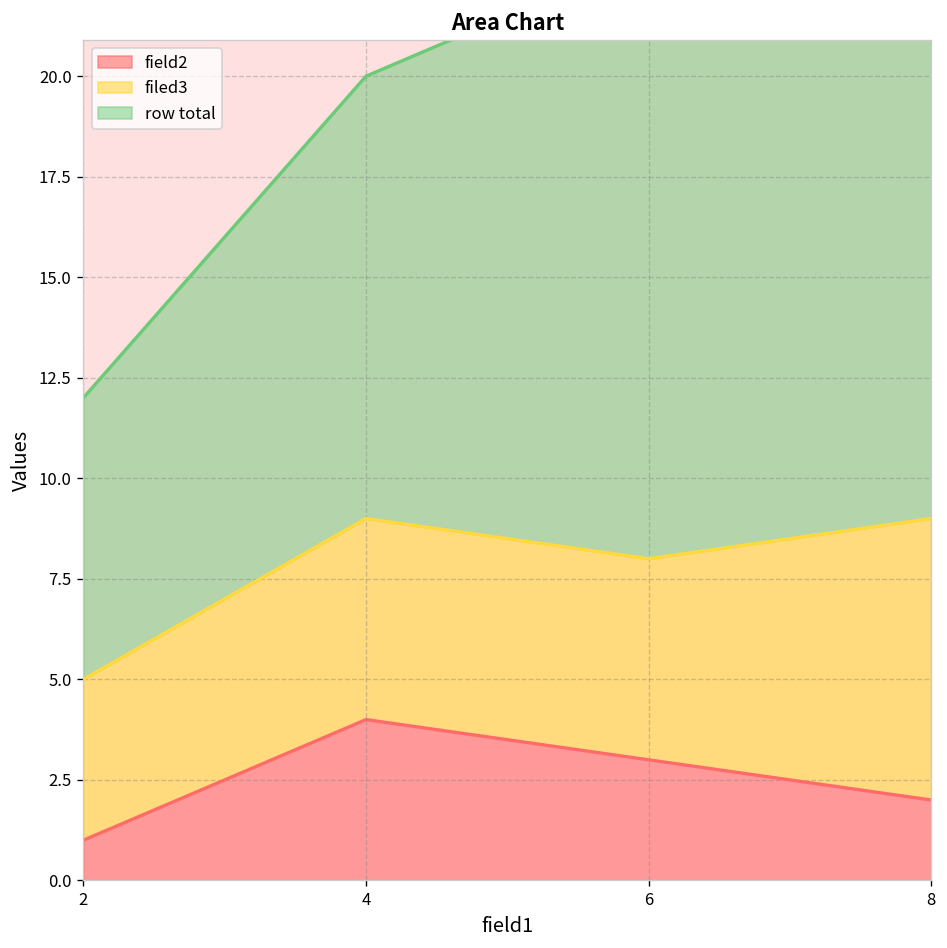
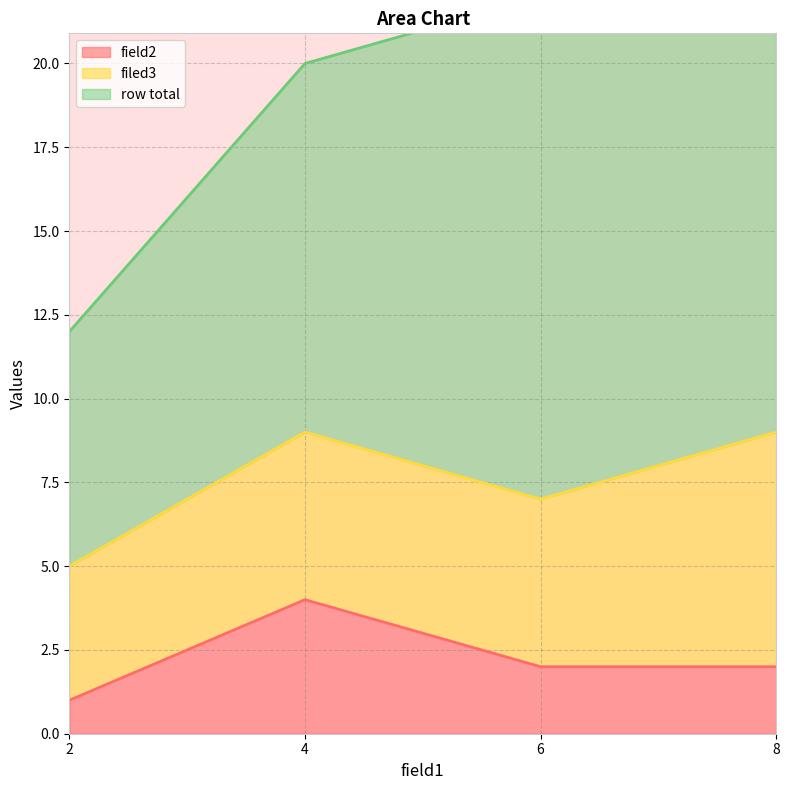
  {
    "field2": {
      "2": 1,
      "4": 4,
-     "6": 3,
+     "6": 2,
      "8": 2
    },
    "filed3": {
      "2": 4,
      "4": 5,
      "6": 5,
      "8": 7
    },
    "row total": {
      "2": 7,
      "4": 11
    }
  }
